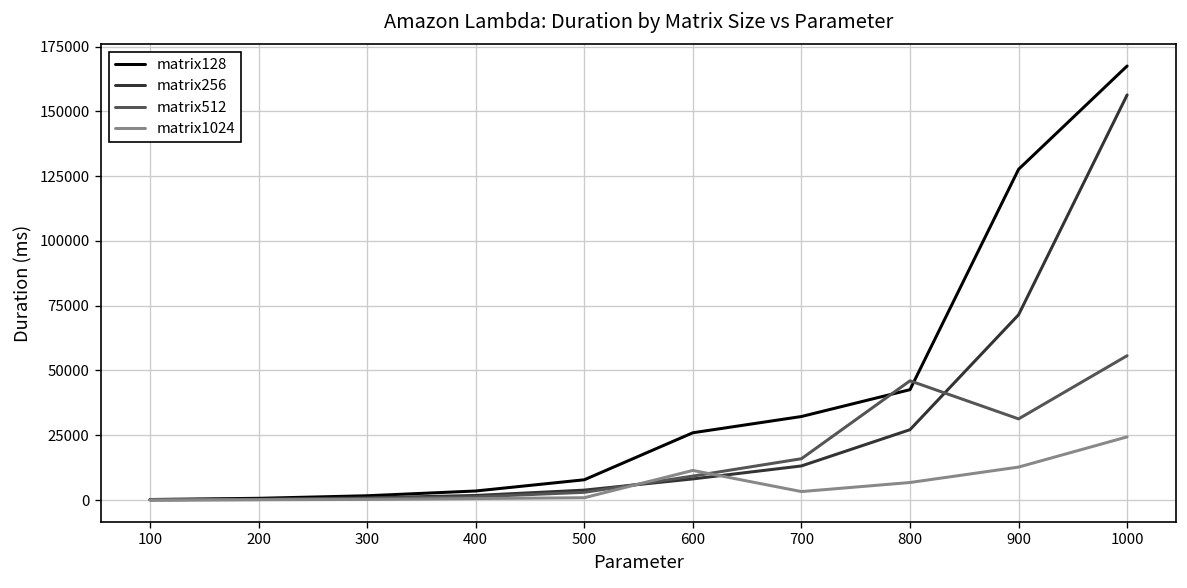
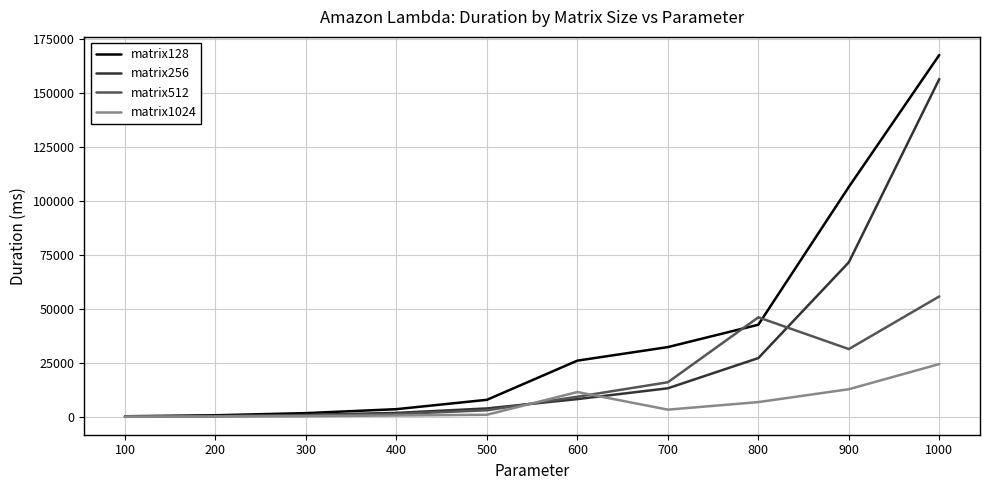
  {
    "matrix128": {
      "400": 3000,
      "500": 8000,
      "600": 26000,
      "700": 32000,
      "800": 43000,
-     "900": 128000,
+     "900": 106000,
      "1000": 168000
    },
    "matrix1024": {
      "500": 1000,
      "600": 11000,
      "700": 3000,
      "800": 7000,
      "900": 13000,
      "1000": 24000
    }
  }
